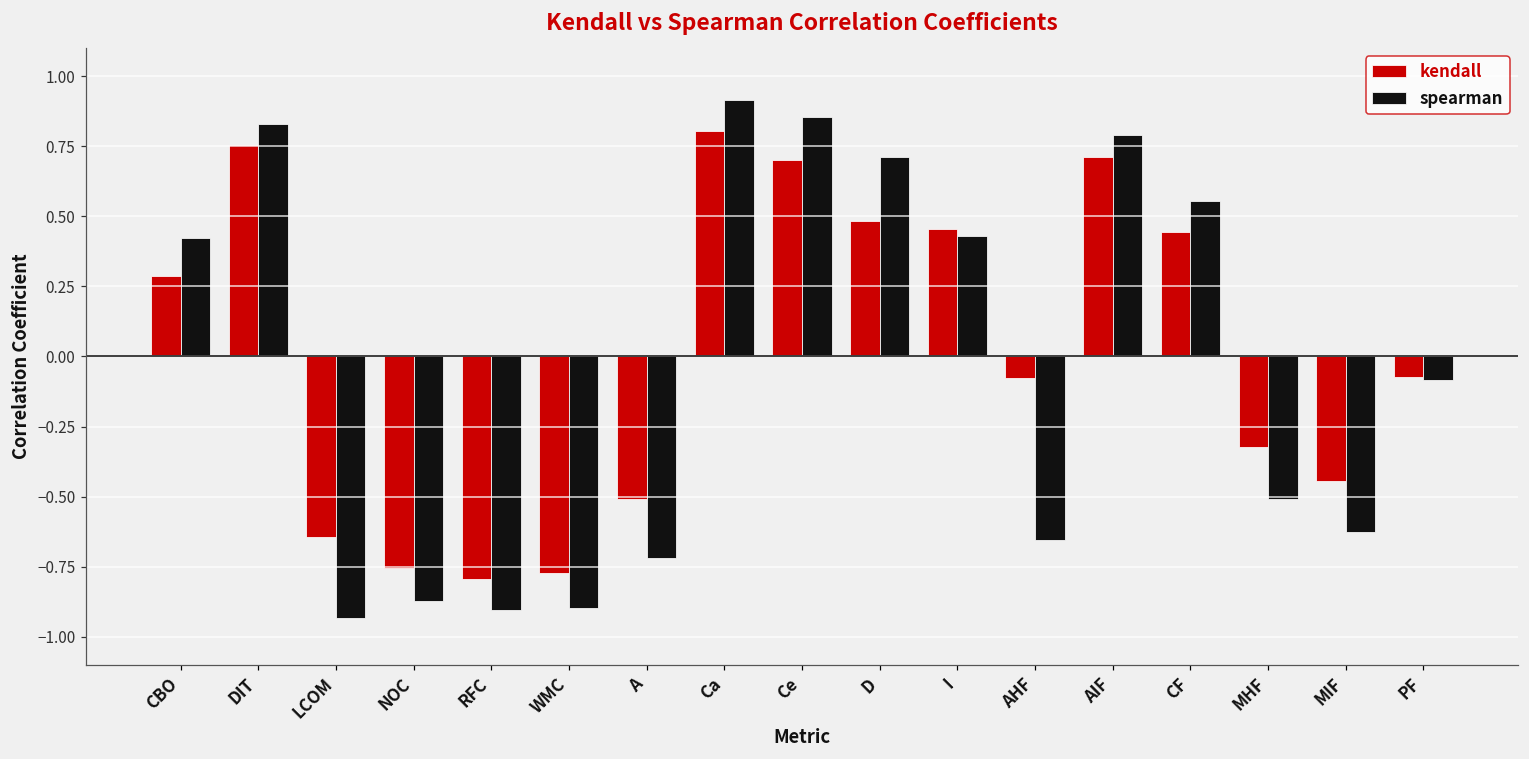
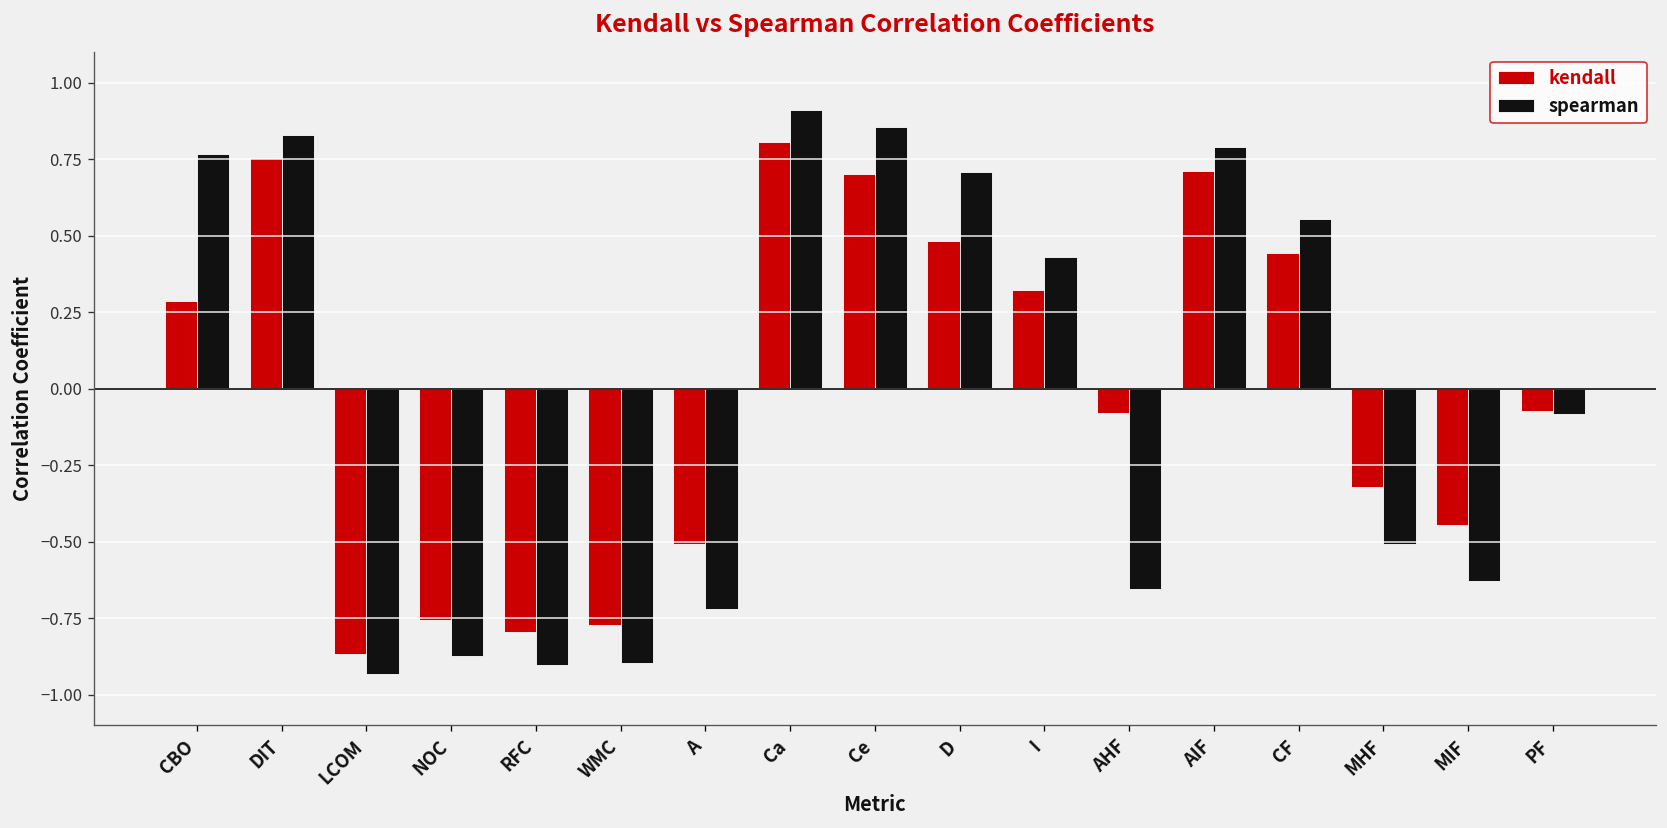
  {
    "kendall": {
      "CBO": 0.29,
      "DIT": 0.76,
-     "LCOM": -0.64,
+     "LCOM": -0.87,
      "NOC": -0.76,
      "RFC": -0.79,
      "WMC": -0.77,
      "A": -0.51,
      "Ca": 0.81,
      "Ce": 0.70,
      "D": 0.48,
-     "I": 0.46,
+     "I": 0.32,
      "AHF": -0.08,
      "AIF": 0.71,
      "CF": 0.45,
      "MHF": -0.32,
      "MIF": -0.45,
      "PF": -0.07
    },
    "spearman": {
-     "CBO": 0.42,
+     "CBO": 0.77,
      "DIT": 0.83,
      "LCOM": -0.93,
      "NOC": -0.87,
      "RFC": -0.90,
      "WMC": -0.90,
      "A": -0.72,
      "Ca": 0.91,
      "Ce": 0.86,
      "D": 0.71,
      "I": 0.43,
      "AHF": -0.65,
      "AIF": 0.79,
      "CF": 0.55,
      "MHF": -0.51,
      "MIF": -0.63,
      "PF": -0.08
    }
  }
